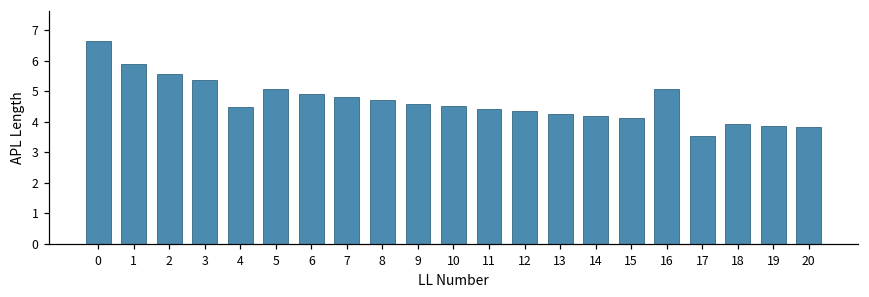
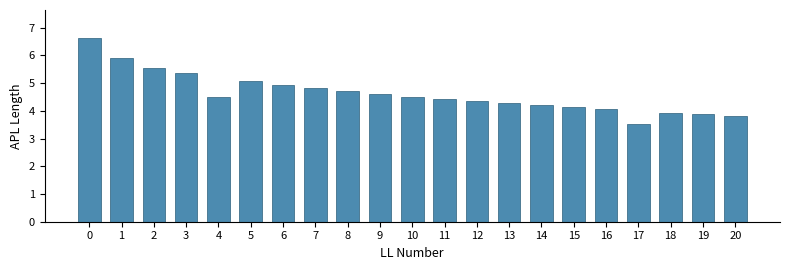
  {
    "0": 6.6,
    "1": 5.9,
    "2": 5.6,
    "3": 5.4,
    "4": 4.5,
    "5": 5.1,
    "6": 4.9,
    "7": 4.8,
    "8": 4.7,
    "9": 4.6,
    "10": 4.5,
    "11": 4.4,
    "12": 4.3,
    "13": 4.3,
    "14": 4.2,
    "15": 4.1,
-   "16": 5.1,
+   "16": 4.1,
    "17": 3.5,
    "18": 3.9,
    "19": 3.9,
    "20": 3.8
  }
